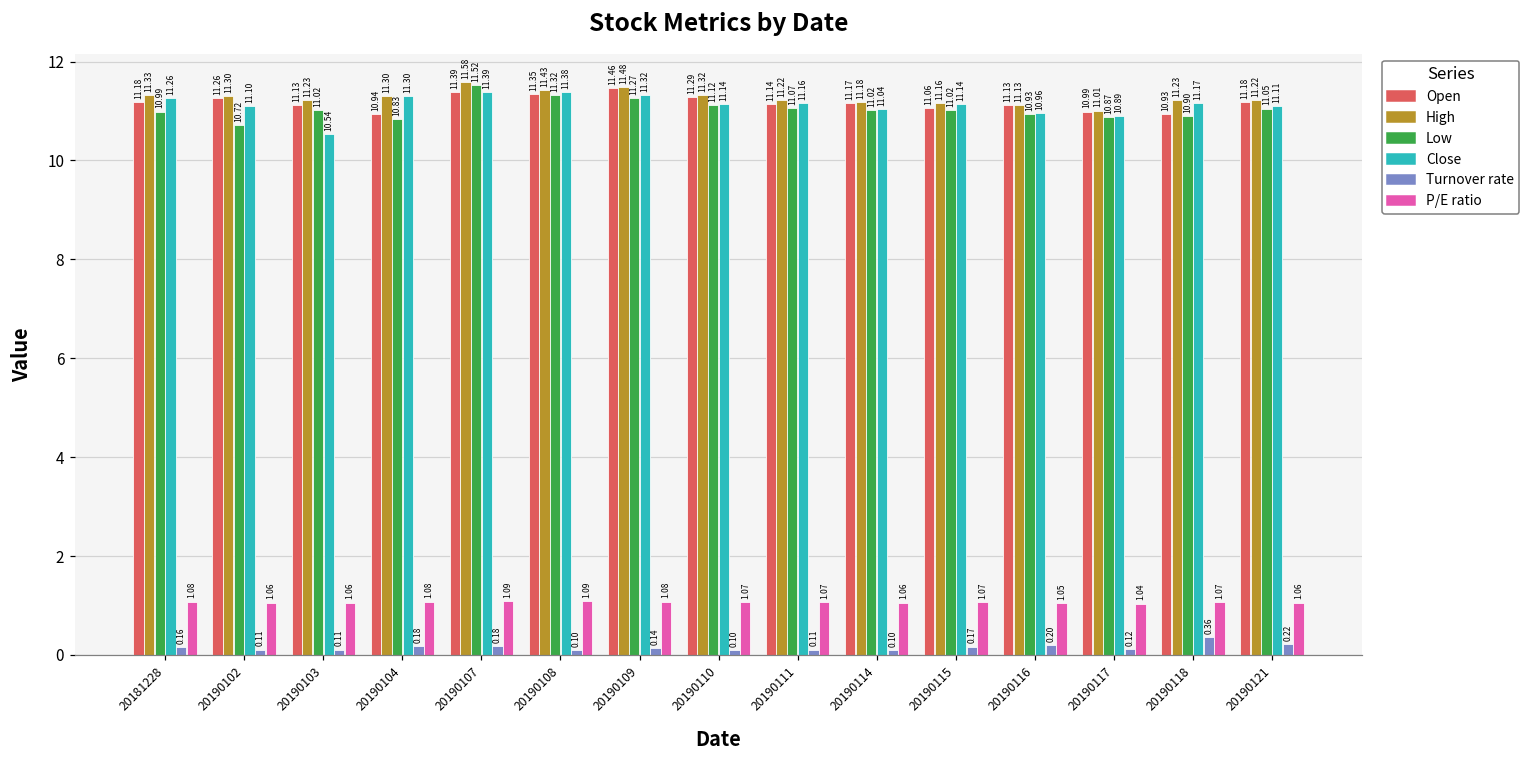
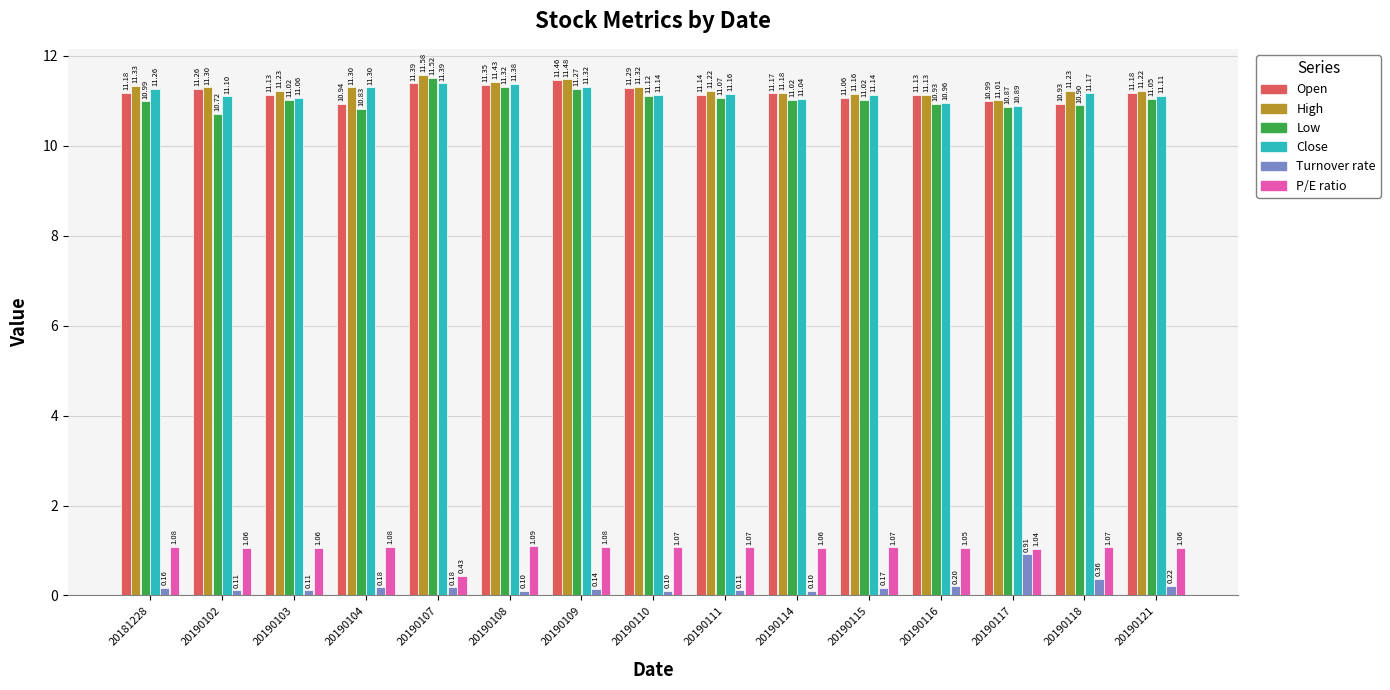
  {
    "Open": {
      "20181228": 11.18,
      "20190102": 11.26,
      "20190103": 11.13,
      "20190104": 10.94,
      "20190107": 11.39,
      "20190108": 11.35,
      "20190109": 11.46,
      "20190110": 11.29,
      "20190111": 11.14,
      "20190114": 11.17,
      "20190115": 11.06,
      "20190116": 11.13,
      "20190117": 10.99,
      "20190118": 10.93,
      "20190121": 11.18
    },
    "High": {
      "20181228": 11.33,
      "20190102": 11.30,
      "20190103": 11.23,
      "20190104": 11.30,
      "20190107": 11.58,
      "20190108": 11.43,
      "20190109": 11.48,
      "20190110": 11.32,
      "20190111": 11.22,
      "20190114": 11.18,
      "20190115": 11.16,
      "20190116": 11.13,
      "20190117": 11.01,
      "20190118": 11.23,
      "20190121": 11.22
    },
    "Low": {
      "20181228": 10.99,
      "20190102": 10.72,
      "20190103": 11.02,
      "20190104": 10.83,
      "20190107": 11.52,
      "20190108": 11.32,
      "20190109": 11.27,
      "20190110": 11.12,
      "20190111": 11.07,
      "20190114": 11.02,
      "20190115": 11.02,
      "20190116": 10.93,
      "20190117": 10.87,
      "20190118": 10.90,
      "20190121": 11.05
    },
    "Close": {
      "20181228": 11.26,
      "20190102": 11.10,
-     "20190103": 10.54,
+     "20190103": 11.06,
      "20190104": 11.30,
      "20190107": 11.39,
      "20190108": 11.38,
      "20190109": 11.32,
      "20190110": 11.14,
      "20190111": 11.16,
      "20190114": 11.04,
      "20190115": 11.14,
      "20190116": 10.96,
      "20190117": 10.89,
      "20190118": 11.17,
      "20190121": 11.11
    },
    "Turnover rate": {
      "20181228": 0.16,
      "20190102": 0.11,
      "20190103": 0.11,
      "20190104": 0.18,
      "20190107": 0.18,
      "20190108": 0.10,
      "20190109": 0.14,
      "20190110": 0.10,
      "20190111": 0.11,
      "20190114": 0.10,
      "20190115": 0.17,
      "20190116": 0.20,
-     "20190117": 0.12,
+     "20190117": 0.91,
      "20190118": 0.36,
      "20190121": 0.22
    },
    "P/E ratio": {
      "20181228": 1.08,
      "20190102": 1.06,
      "20190103": 1.06,
      "20190104": 1.08,
-     "20190107": 1.09,
+     "20190107": 0.43,
      "20190108": 1.09,
      "20190109": 1.08,
      "20190110": 1.07,
      "20190111": 1.07,
      "20190114": 1.06,
      "20190115": 1.07,
      "20190116": 1.05,
      "20190117": 1.04,
      "20190118": 1.07,
      "20190121": 1.06
    }
  }
